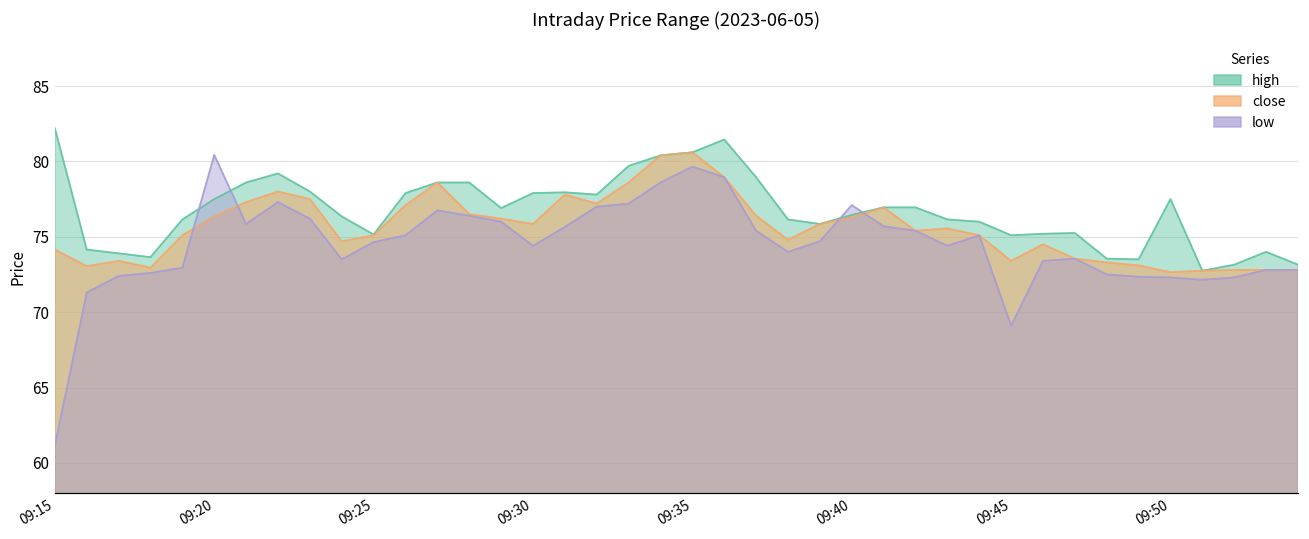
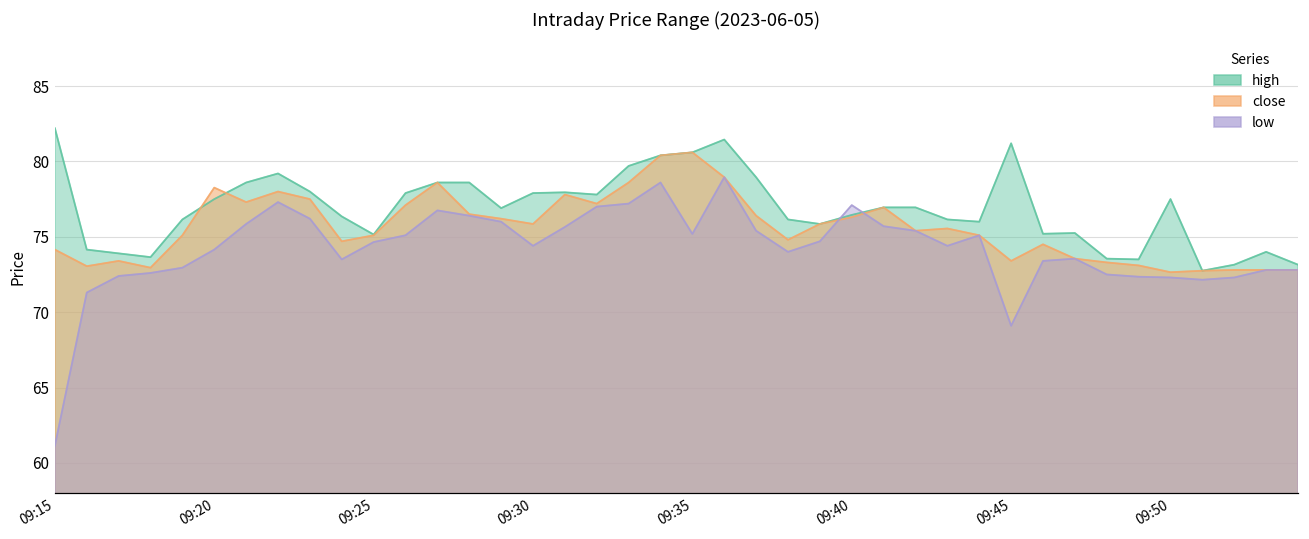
  {
    "high": {
      "09:15": 82.2,
      "09:20": 77.5,
      "09:30": 77.9,
-     "09:45": 75.1,
+     "09:45": 81.2,
      "09:50": 77.5
    },
    "close": {
      "09:15": 74.2,
-     "09:20": 76.4,
+     "09:20": 78.3,
      "09:30": 75.9,
      "09:45": 73.4,
      "09:50": 72.7
    },
    "low": {
      "09:15": 61.2,
-     "09:20": 80.4,
+     "09:20": 74.2,
      "09:25": 74.7,
      "09:30": 74.4,
-     "09:35": 79.7,
+     "09:35": 75.2,
      "09:40": 77.1,
      "09:45": 69.1,
      "09:50": 72.3
    }
  }
